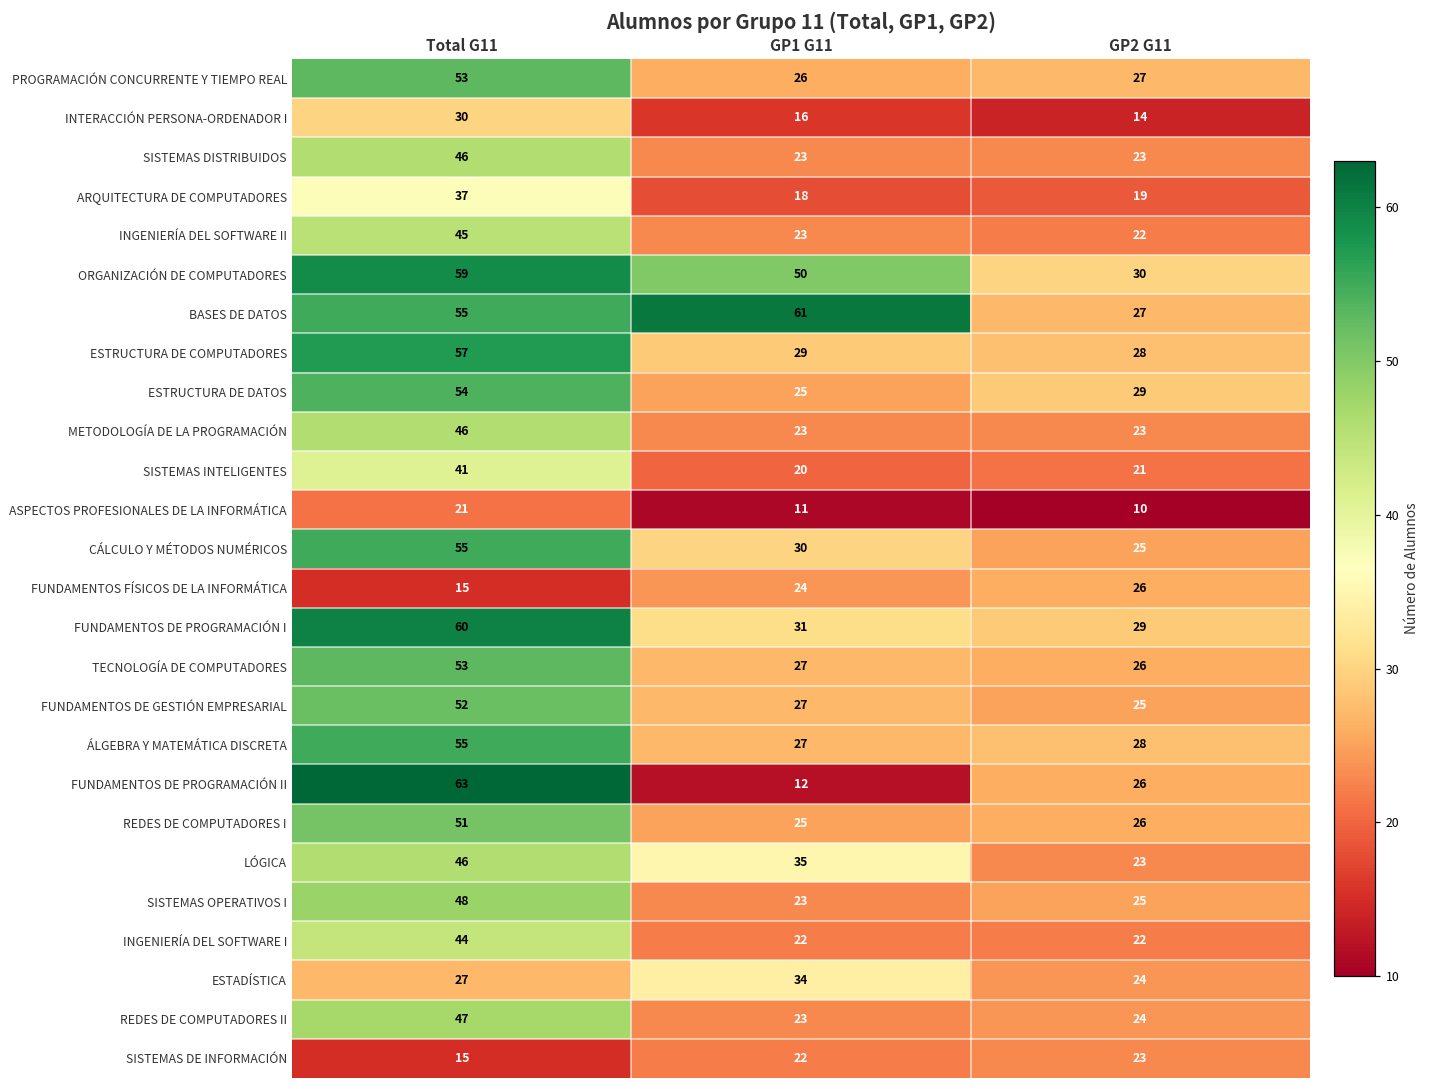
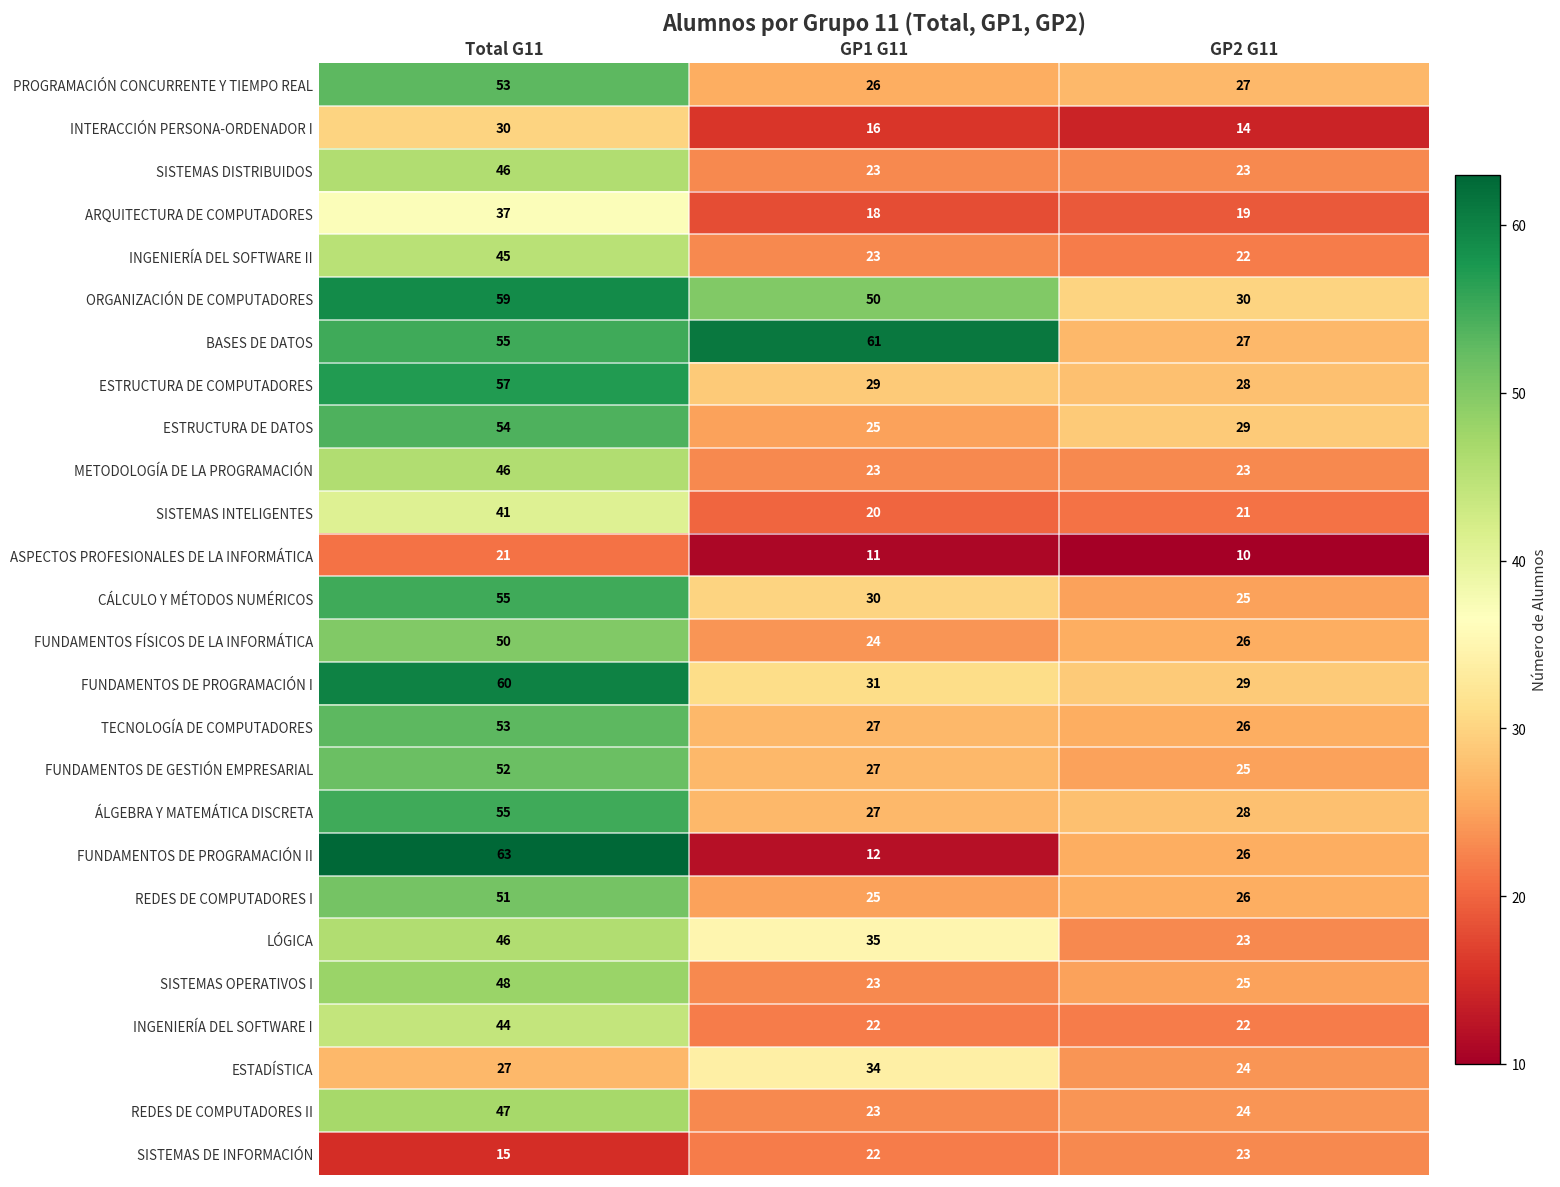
  {
    "PROGRAMACIÓN CONCURRENTE Y TIEMPO REAL": {
      "Total G11": 53,
      "GP1 G11": 26,
      "GP2 G11": 27
    },
    "INTERACCIÓN PERSONA-ORDENADOR I": {
      "Total G11": 30,
      "GP1 G11": 16,
      "GP2 G11": 14
    },
    "SISTEMAS DISTRIBUIDOS": {
      "Total G11": 46,
      "GP1 G11": 23,
      "GP2 G11": 23
    },
    "ARQUITECTURA DE COMPUTADORES": {
      "Total G11": 37,
      "GP1 G11": 18,
      "GP2 G11": 19
    },
    "INGENIERÍA DEL SOFTWARE II": {
      "Total G11": 45,
      "GP1 G11": 23,
      "GP2 G11": 22
    },
    "ORGANIZACIÓN DE COMPUTADORES": {
      "Total G11": 59,
      "GP1 G11": 50,
      "GP2 G11": 30
    },
    "BASES DE DATOS": {
      "Total G11": 55,
      "GP1 G11": 61,
      "GP2 G11": 27
    },
    "ESTRUCTURA DE COMPUTADORES": {
      "Total G11": 57,
      "GP1 G11": 29,
      "GP2 G11": 28
    },
    "ESTRUCTURA DE DATOS": {
      "Total G11": 54,
      "GP1 G11": 25,
      "GP2 G11": 29
    },
    "METODOLOGÍA DE LA PROGRAMACIÓN": {
      "Total G11": 46,
      "GP1 G11": 23,
      "GP2 G11": 23
    },
    "SISTEMAS INTELIGENTES": {
      "Total G11": 41,
      "GP1 G11": 20,
      "GP2 G11": 21
    },
    "ASPECTOS PROFESIONALES DE LA INFORMÁTICA": {
      "Total G11": 21,
      "GP1 G11": 11,
      "GP2 G11": 10
    },
    "CÁLCULO Y MÉTODOS NUMÉRICOS": {
      "Total G11": 55,
      "GP1 G11": 30,
      "GP2 G11": 25
    },
    "FUNDAMENTOS FÍSICOS DE LA INFORMÁTICA": {
-     "Total G11": 15,
+     "Total G11": 50,
      "GP1 G11": 24,
      "GP2 G11": 26
    },
    "FUNDAMENTOS DE PROGRAMACIÓN I": {
      "Total G11": 60,
      "GP1 G11": 31,
      "GP2 G11": 29
    },
    "TECNOLOGÍA DE COMPUTADORES": {
      "Total G11": 53,
      "GP1 G11": 27,
      "GP2 G11": 26
    },
    "FUNDAMENTOS DE GESTIÓN EMPRESARIAL": {
      "Total G11": 52,
      "GP1 G11": 27,
      "GP2 G11": 25
    },
    "ÁLGEBRA Y MATEMÁTICA DISCRETA": {
      "Total G11": 55,
      "GP1 G11": 27,
      "GP2 G11": 28
    },
    "FUNDAMENTOS DE PROGRAMACIÓN II": {
      "Total G11": 63,
      "GP1 G11": 12,
      "GP2 G11": 26
    },
    "REDES DE COMPUTADORES I": {
      "Total G11": 51,
      "GP1 G11": 25,
      "GP2 G11": 26
    },
    "LÓGICA": {
      "Total G11": 46,
      "GP1 G11": 35,
      "GP2 G11": 23
    },
    "SISTEMAS OPERATIVOS I": {
      "Total G11": 48,
      "GP1 G11": 23,
      "GP2 G11": 25
    },
    "INGENIERÍA DEL SOFTWARE I": {
      "Total G11": 44,
      "GP1 G11": 22,
      "GP2 G11": 22
    },
    "ESTADÍSTICA": {
      "Total G11": 27,
      "GP1 G11": 34,
      "GP2 G11": 24
    },
    "REDES DE COMPUTADORES II": {
      "Total G11": 47,
      "GP1 G11": 23,
      "GP2 G11": 24
    },
    "SISTEMAS DE INFORMACIÓN": {
      "Total G11": 15,
      "GP1 G11": 22,
      "GP2 G11": 23
    }
  }
